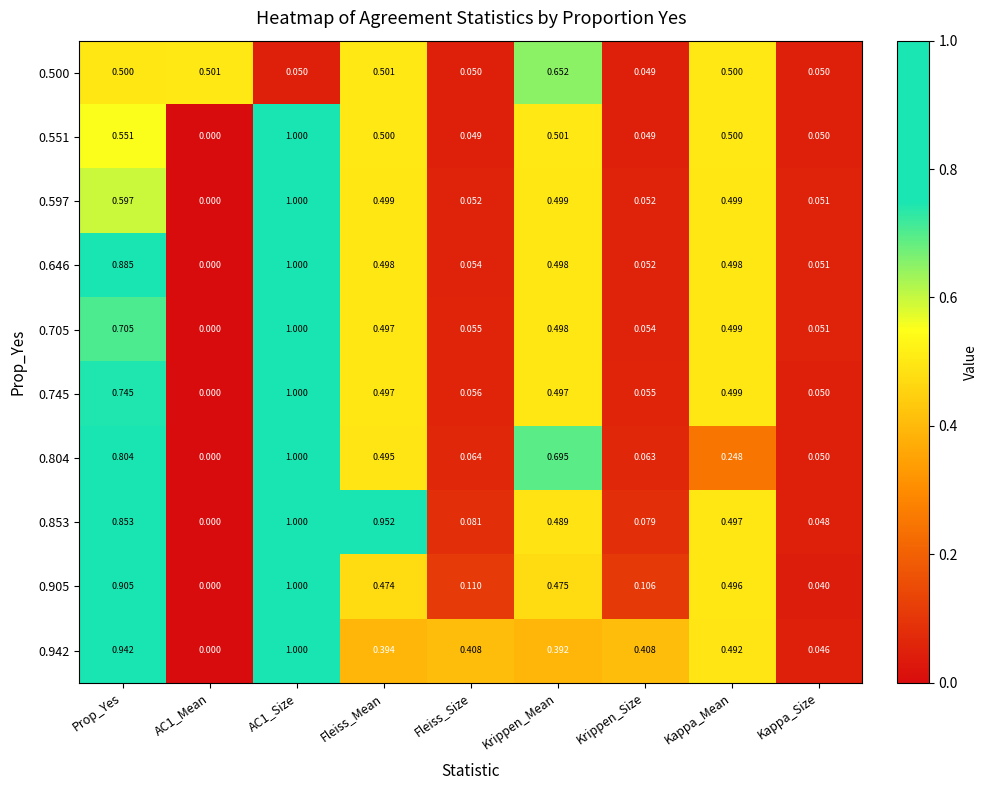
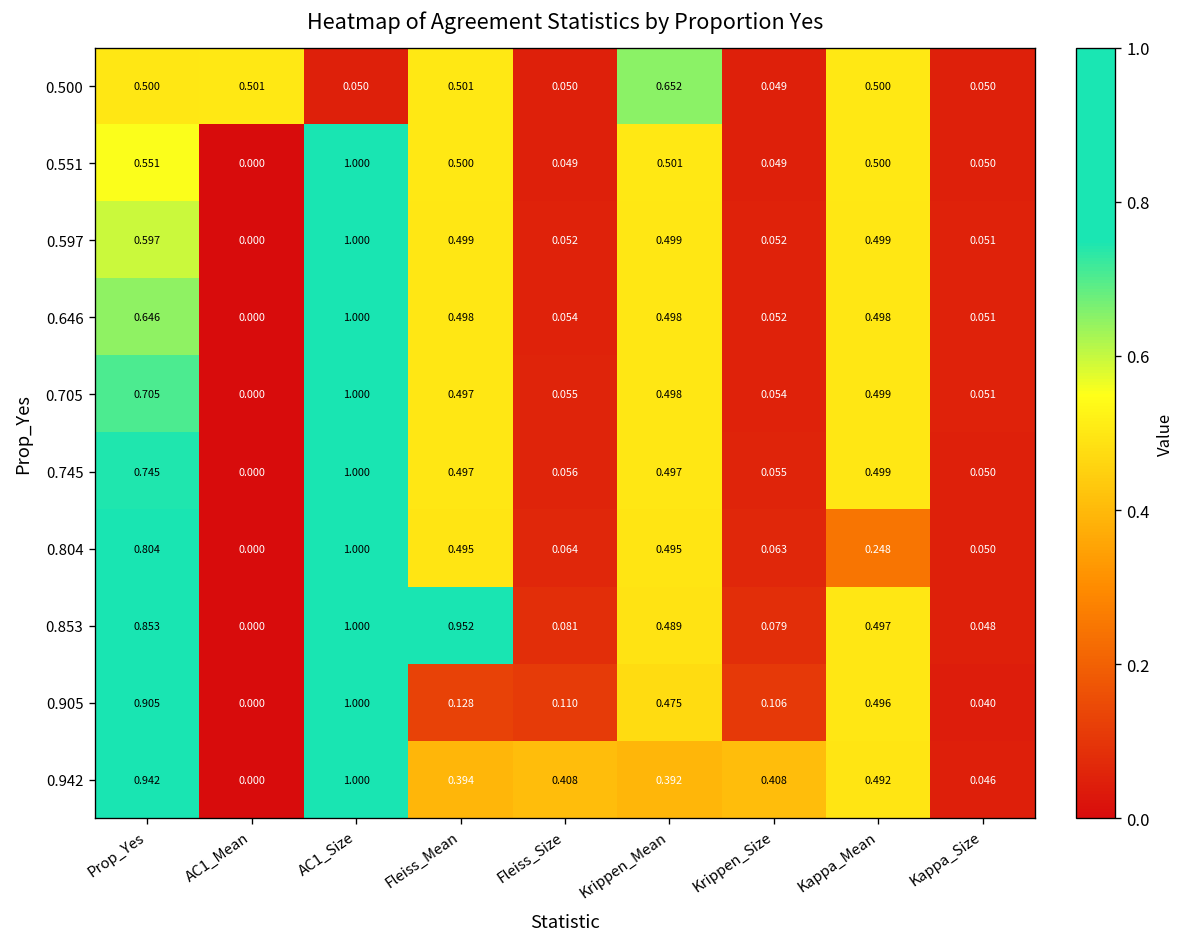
  {
    "0.500": {
      "Prop_Yes": 0.500,
      "AC1_Mean": 0.501,
      "AC1_Size": 0.050,
      "Fleiss_Mean": 0.501,
      "Fleiss_Size": 0.050,
      "Krippen_Mean": 0.652,
      "Krippen_Size": 0.049,
      "Kappa_Mean": 0.500,
      "Kappa_Size": 0.050
    },
    "0.551": {
      "Prop_Yes": 0.551,
      "AC1_Mean": 0.000,
      "AC1_Size": 1.000,
      "Fleiss_Mean": 0.500,
      "Fleiss_Size": 0.049,
      "Krippen_Mean": 0.501,
      "Krippen_Size": 0.049,
      "Kappa_Mean": 0.500,
      "Kappa_Size": 0.050
    },
    "0.597": {
      "Prop_Yes": 0.597,
      "AC1_Mean": 0.000,
      "AC1_Size": 1.000,
      "Fleiss_Mean": 0.499,
      "Fleiss_Size": 0.052,
      "Krippen_Mean": 0.499,
      "Krippen_Size": 0.052,
      "Kappa_Mean": 0.499,
      "Kappa_Size": 0.051
    },
    "0.646": {
-     "Prop_Yes": 0.885,
+     "Prop_Yes": 0.646,
      "AC1_Mean": 0.000,
      "AC1_Size": 1.000,
      "Fleiss_Mean": 0.498,
      "Fleiss_Size": 0.054,
      "Krippen_Mean": 0.498,
      "Krippen_Size": 0.052,
      "Kappa_Mean": 0.498,
      "Kappa_Size": 0.051
    },
    "0.705": {
      "Prop_Yes": 0.705,
      "AC1_Mean": 0.000,
      "AC1_Size": 1.000,
      "Fleiss_Mean": 0.497,
      "Fleiss_Size": 0.055,
      "Krippen_Mean": 0.498,
      "Krippen_Size": 0.054,
      "Kappa_Mean": 0.499,
      "Kappa_Size": 0.051
    },
    "0.745": {
      "Prop_Yes": 0.745,
      "AC1_Mean": 0.000,
      "AC1_Size": 1.000,
      "Fleiss_Mean": 0.497,
      "Fleiss_Size": 0.056,
      "Krippen_Mean": 0.497,
      "Krippen_Size": 0.055,
      "Kappa_Mean": 0.499,
      "Kappa_Size": 0.050
    },
    "0.804": {
      "Prop_Yes": 0.804,
      "AC1_Mean": 0.000,
      "AC1_Size": 1.000,
      "Fleiss_Mean": 0.495,
      "Fleiss_Size": 0.064,
-     "Krippen_Mean": 0.695,
+     "Krippen_Mean": 0.495,
      "Krippen_Size": 0.063,
      "Kappa_Mean": 0.248,
      "Kappa_Size": 0.050
    },
    "0.853": {
      "Prop_Yes": 0.853,
      "AC1_Mean": 0.000,
      "AC1_Size": 1.000,
      "Fleiss_Mean": 0.952,
      "Fleiss_Size": 0.081,
      "Krippen_Mean": 0.489,
      "Krippen_Size": 0.079,
      "Kappa_Mean": 0.497,
      "Kappa_Size": 0.048
    },
    "0.905": {
      "Prop_Yes": 0.905,
      "AC1_Mean": 0.000,
      "AC1_Size": 1.000,
-     "Fleiss_Mean": 0.474,
+     "Fleiss_Mean": 0.128,
      "Fleiss_Size": 0.110,
      "Krippen_Mean": 0.475,
      "Krippen_Size": 0.106,
      "Kappa_Mean": 0.496,
      "Kappa_Size": 0.040
    },
    "0.942": {
      "Prop_Yes": 0.942,
      "AC1_Mean": 0.000,
      "AC1_Size": 1.000,
      "Fleiss_Mean": 0.394,
      "Fleiss_Size": 0.408,
      "Krippen_Mean": 0.392,
      "Krippen_Size": 0.408,
      "Kappa_Mean": 0.492,
      "Kappa_Size": 0.046
    }
  }
